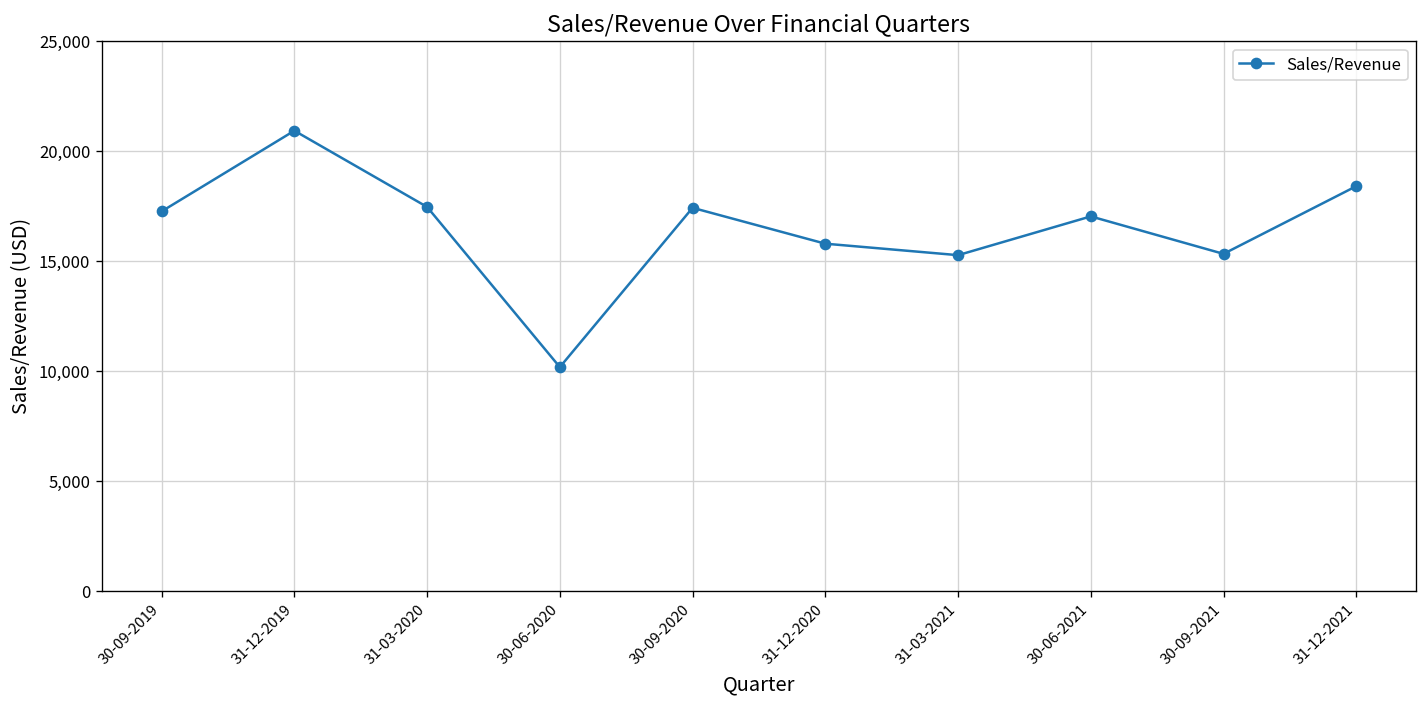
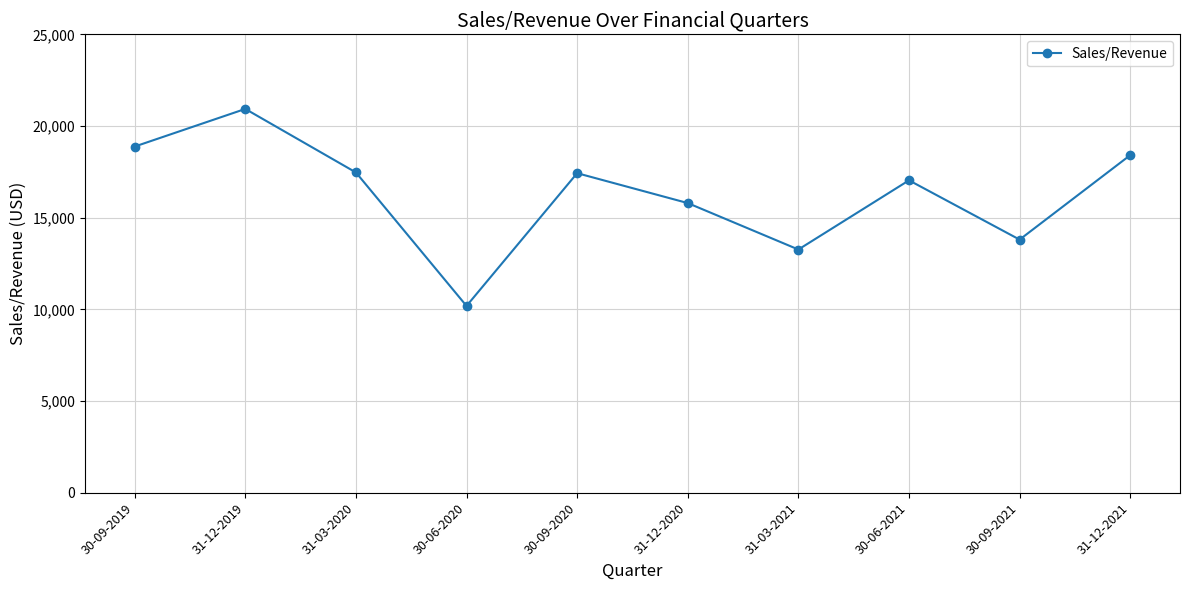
  {
-   "30-09-2019": "17,300",
+   "30-09-2019": "18,900",
    "31-12-2019": "20,900",
    "31-03-2020": "17,500",
    "30-06-2020": "10,200",
    "30-09-2020": "17,400",
    "31-12-2020": "15,800",
-   "31-03-2021": "15,300",
+   "31-03-2021": "13,300",
    "30-06-2021": "17,000",
-   "30-09-2021": "15,300",
+   "30-09-2021": "13,800",
    "31-12-2021": "18,400"
  }
